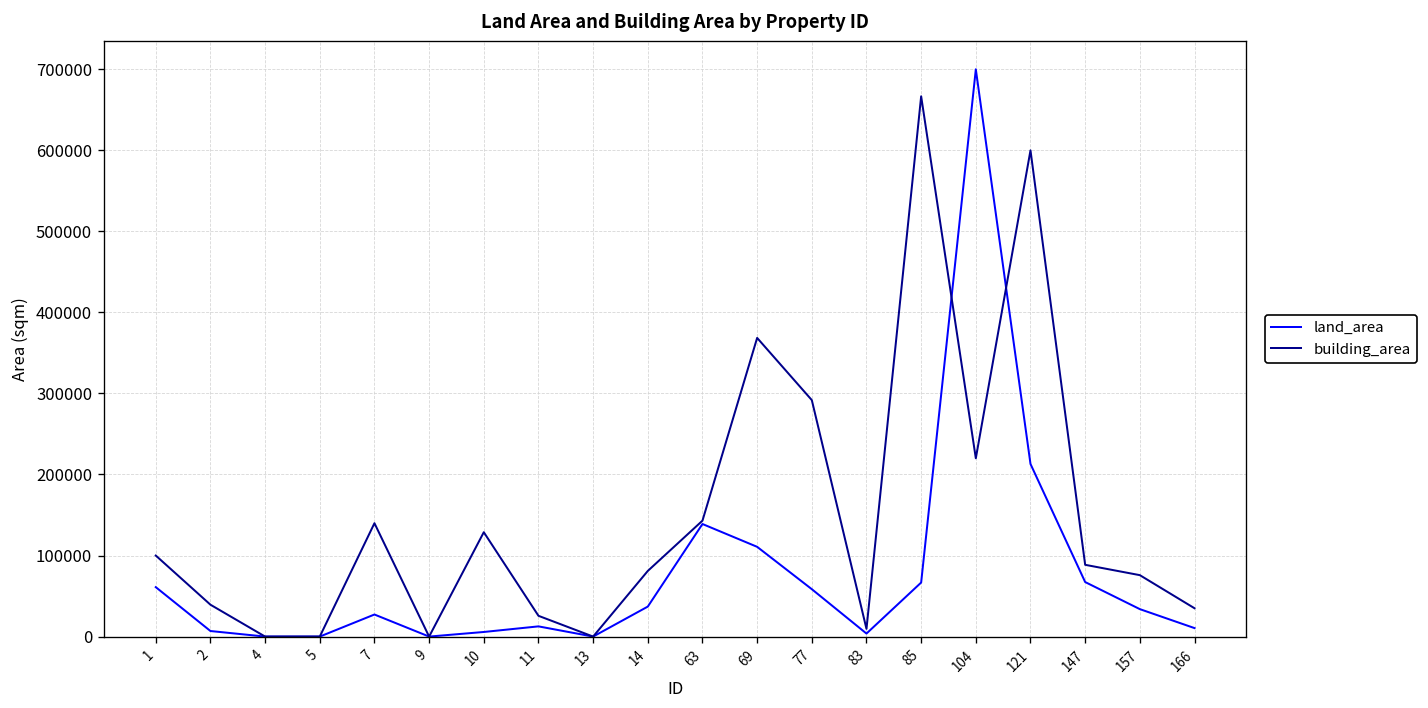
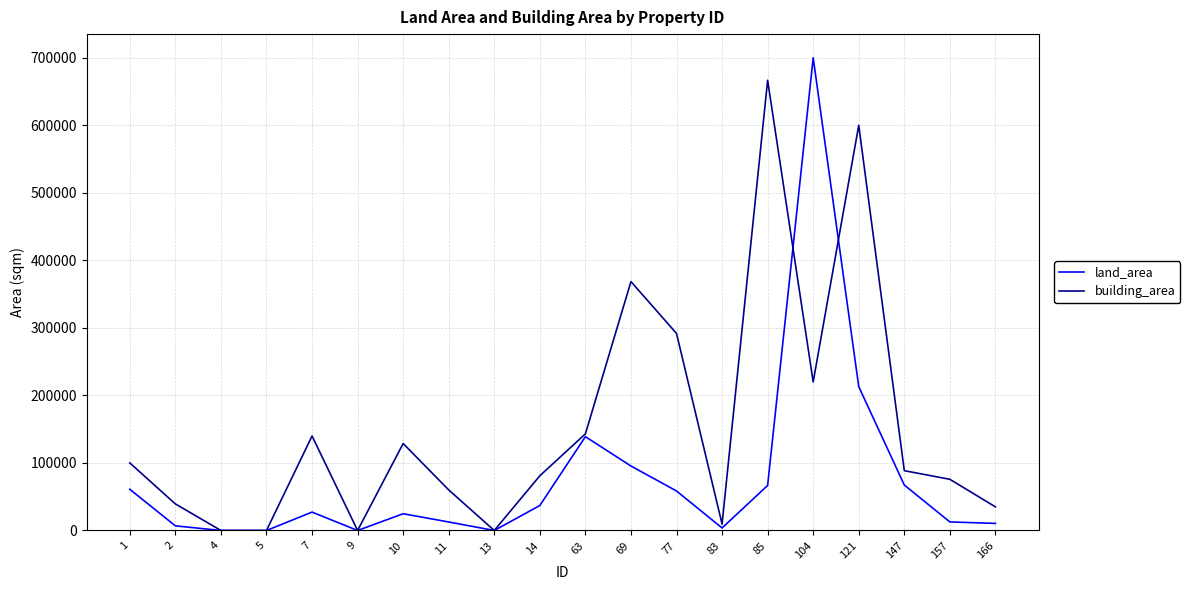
  {
    "land_area": {
      "1": 60000,
      "2": 10000,
      "7": 30000,
-     "10": 10000,
+     "10": 20000,
      "11": 10000,
      "14": 40000,
      "63": 140000,
-     "69": 110000,
+     "69": 100000,
      "77": 60000,
      "83": 0,
      "85": 70000,
      "104": 700000,
      "121": 210000,
      "147": 70000,
-     "157": 30000,
+     "157": 10000,
      "166": 10000
    },
    "building_area": {
      "1": 100000,
      "2": 40000,
      "7": 140000,
      "10": 130000,
-     "11": 30000,
+     "11": 60000,
      "14": 80000,
      "63": 140000,
      "69": 370000,
      "77": 290000,
      "83": 10000,
      "85": 670000,
      "104": 220000,
      "121": 600000,
      "147": 90000,
      "157": 80000,
      "166": 30000
    }
  }
